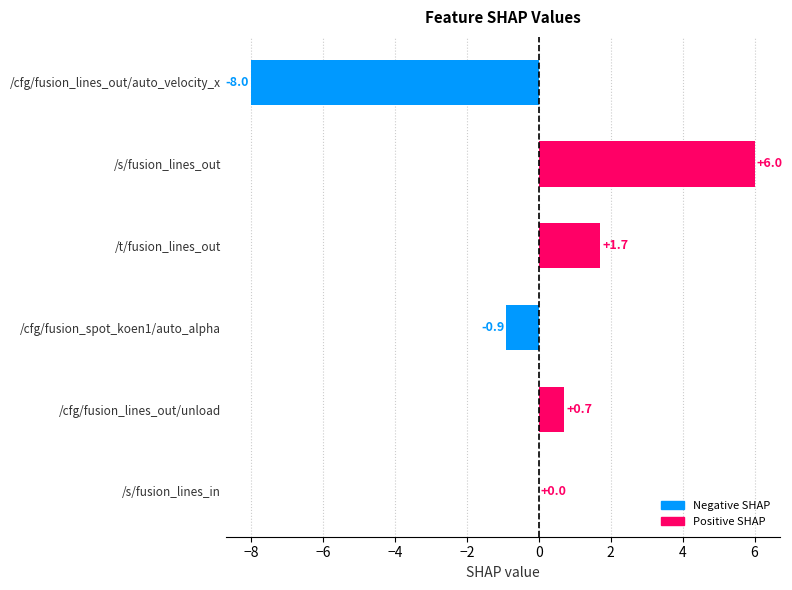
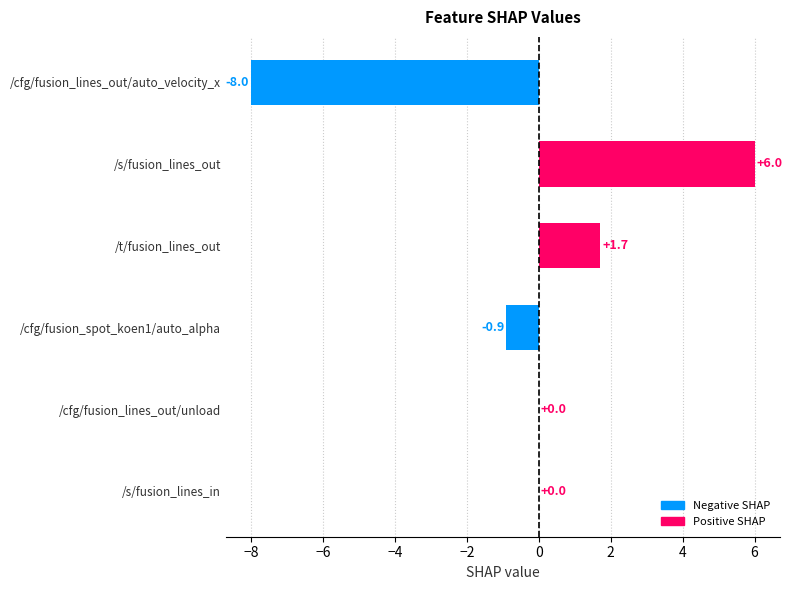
  {
    "/cfg/fusion_lines_out/auto_velocity_x": "-8.0",
    "/s/fusion_lines_out": "+6.0",
    "/t/fusion_lines_out": "+1.7",
    "/cfg/fusion_spot_koen1/auto_alpha": "-0.9",
-   "/cfg/fusion_lines_out/unload": "+0.7",
+   "/cfg/fusion_lines_out/unload": "+0.0",
    "/s/fusion_lines_in": "+0.0"
  }
